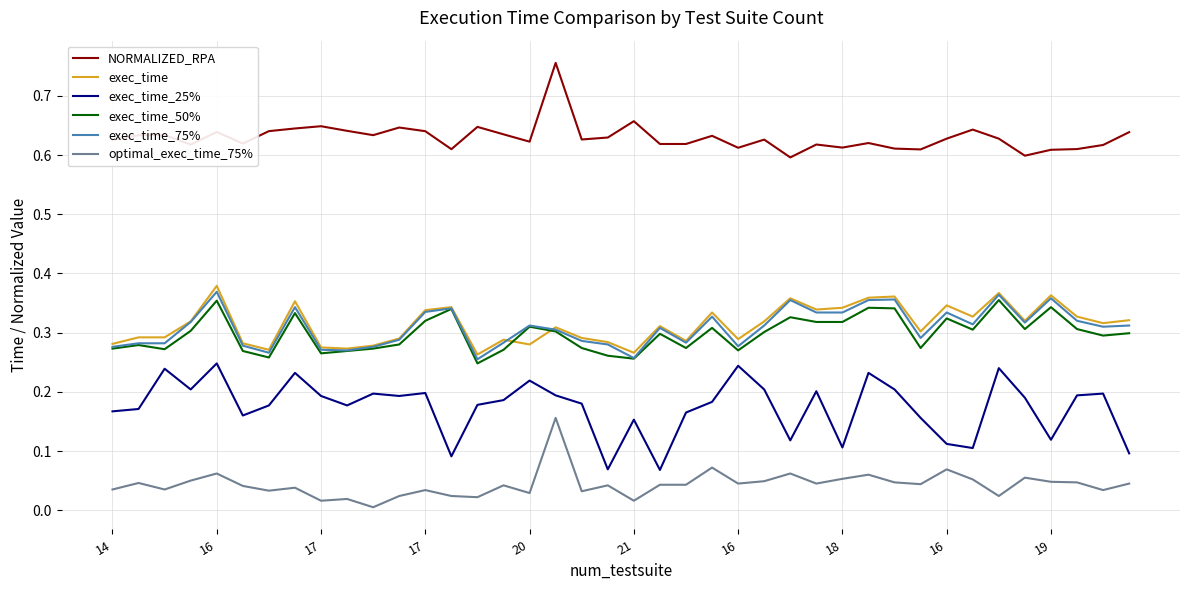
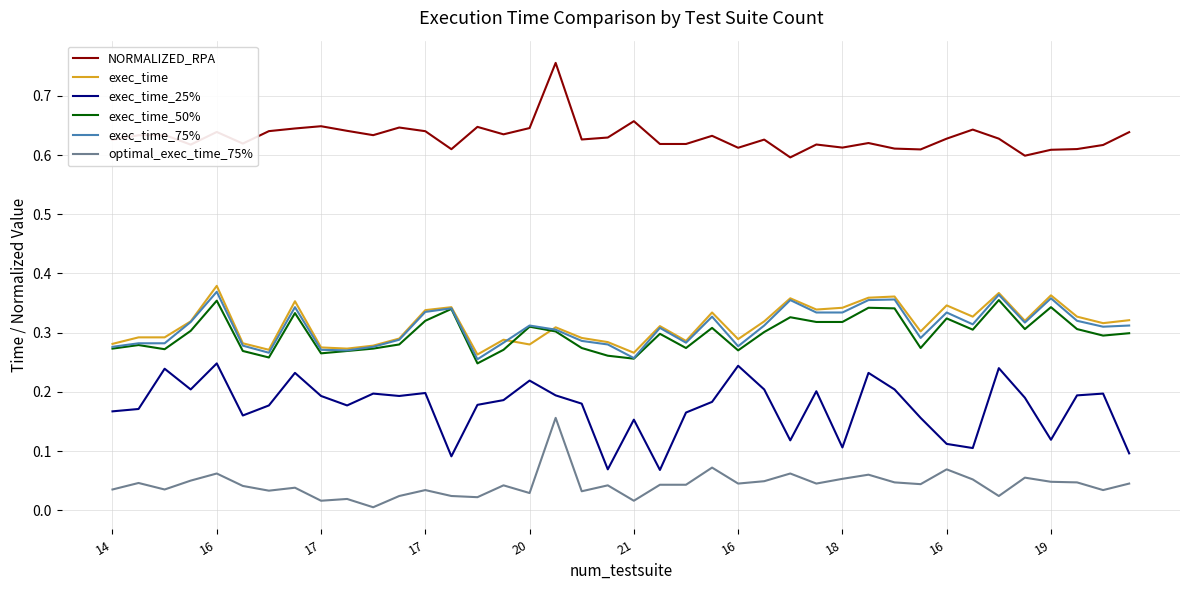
  {
    "NORMALIZED_RPA": {
-     "20": 0.62
+     "20": 0.65
    },
    "exec_time": {
      "20": 0.28
    },
    "exec_time_25%": {
      "20": 0.22
    }
  }
